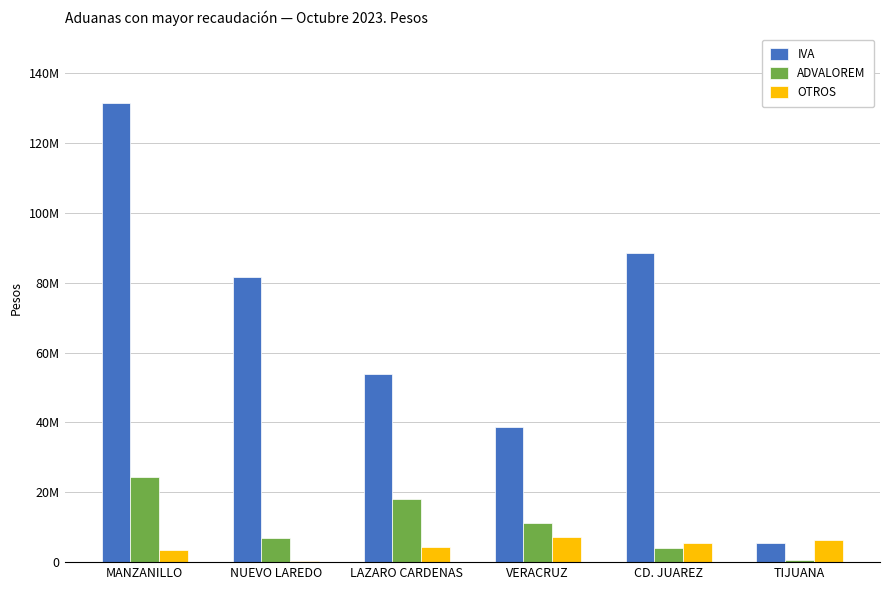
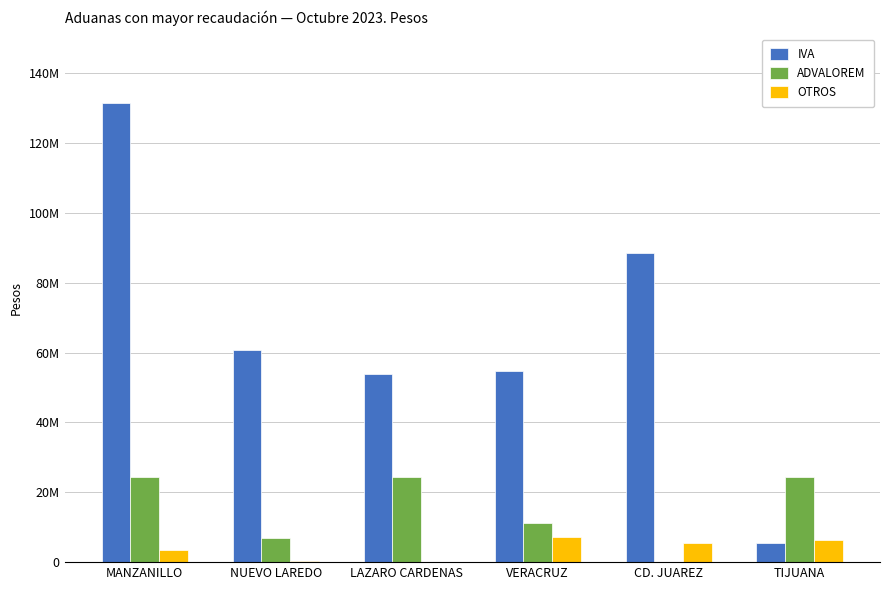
  {
    "IVA": {
      "MANZANILLO": 132000000,
-     "NUEVO LAREDO": 82000000,
+     "NUEVO LAREDO": 61000000,
      "LAZARO CARDENAS": 54000000,
-     "VERACRUZ": 39000000,
+     "VERACRUZ": 55000000,
      "CD. JUAREZ": 88000000,
      "TIJUANA": 5000000
    },
    "ADVALOREM": {
      "MANZANILLO": 24000000,
      "NUEVO LAREDO": 7000000,
-     "LAZARO CARDENAS": 18000000,
+     "LAZARO CARDENAS": 24000000,
      "VERACRUZ": 11000000,
-     "CD. JUAREZ": 4000000,
-     "TIJUANA": 1000000
+     "CD. JUAREZ": 0,
+     "TIJUANA": 24000000
    },
    "OTROS": {
      "MANZANILLO": 3000000,
-     "LAZARO CARDENAS": 4000000,
+     "LAZARO CARDENAS": 0,
      "VERACRUZ": 7000000,
      "CD. JUAREZ": 6000000,
      "TIJUANA": 6000000
    }
  }
